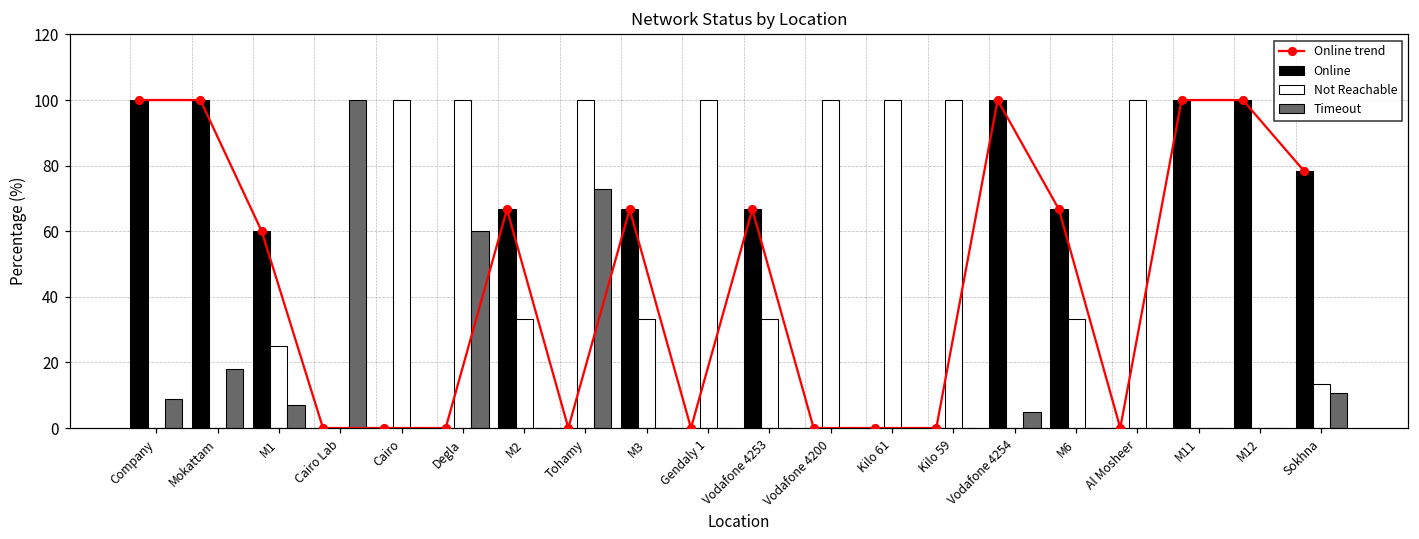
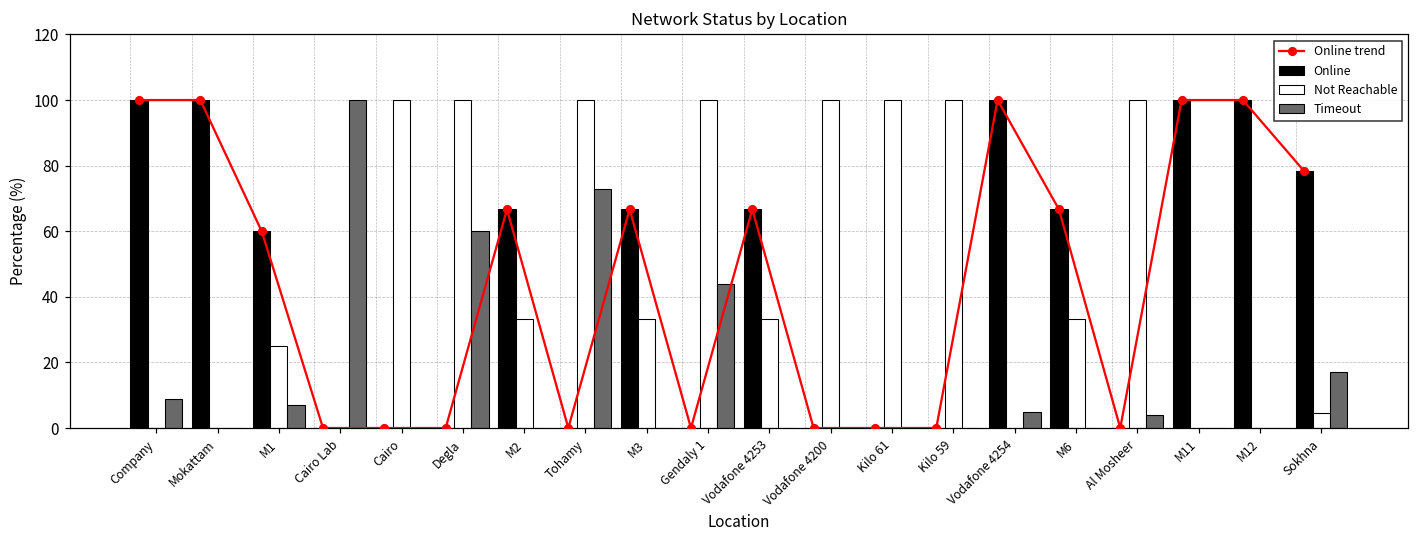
  {
    "Online": {
      "Company": 100,
      "Mokattam": 100,
      "M1": 60,
      "Cairo Lab": 0,
      "Cairo": 0,
      "Degla": 0,
      "M2": 67,
      "Tohamy": 0,
      "M3": 67,
      "Gendaly 1": 0,
      "Vodafone 4253": 67,
      "Vodafone 4200": 0,
      "Kilo 61": 0,
      "Kilo 59": 0,
      "Vodafone 4254": 100,
      "M6": 67,
      "Al Mosheer": 0,
      "M11": 100,
      "M12": 100,
      "Sokhna": 78
    },
    "Not Reachable": {
      "Company": 0,
      "Mokattam": 0,
      "M1": 25,
      "Cairo Lab": 0,
      "Cairo": 100,
      "Degla": 100,
      "M2": 33,
      "Tohamy": 100,
      "M3": 33,
      "Gendaly 1": 100,
      "Vodafone 4253": 33,
      "Vodafone 4200": 100,
      "Kilo 61": 100,
      "Kilo 59": 100,
      "Vodafone 4254": 0,
      "M6": 33,
      "Al Mosheer": 100,
      "M11": 0,
      "M12": 0,
-     "Sokhna": 14
+     "Sokhna": 5
    },
    "Timeout": {
      "Company": 9,
-     "Mokattam": 18,
+     "Mokattam": 0,
      "M1": 7,
      "Cairo Lab": 100,
      "Cairo": 0,
      "Degla": 60,
      "M2": 0,
      "Tohamy": 73,
      "M3": 0,
-     "Gendaly 1": 0,
+     "Gendaly 1": 44,
      "Vodafone 4253": 0,
      "Vodafone 4200": 0,
      "Kilo 61": 0,
      "Kilo 59": 0,
      "Vodafone 4254": 5,
      "M6": 0,
-     "Al Mosheer": 0,
+     "Al Mosheer": 4,
      "M11": 0,
      "M12": 0,
-     "Sokhna": 11
+     "Sokhna": 17
    }
  }
